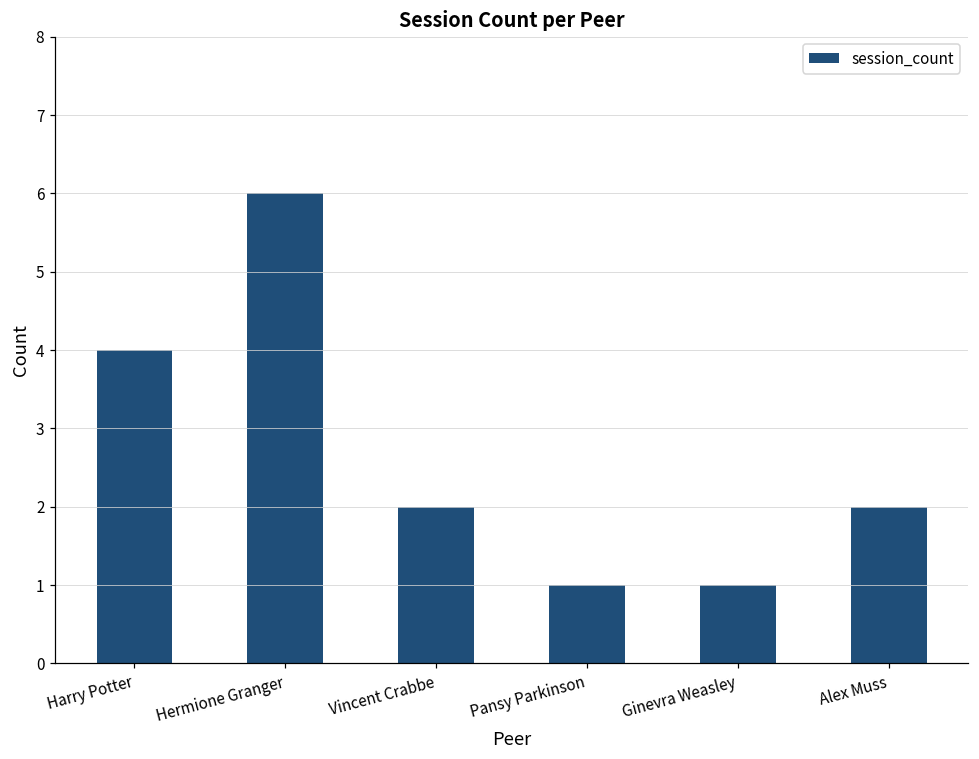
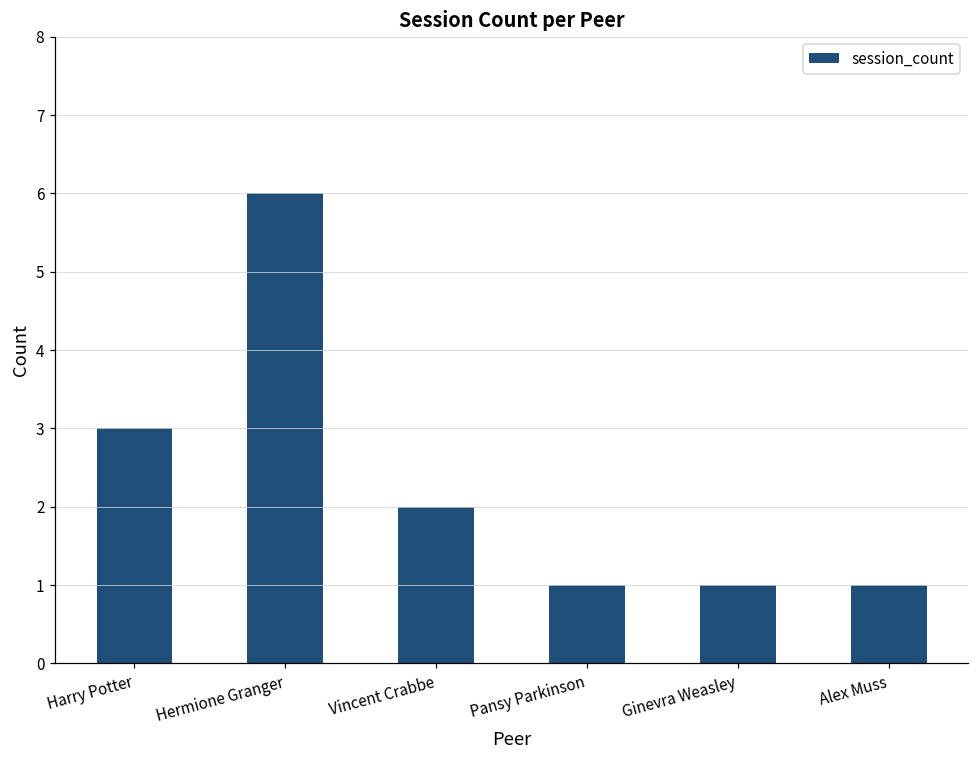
  {
-   "Harry Potter": 4,
+   "Harry Potter": 3,
    "Hermione Granger": 6,
    "Vincent Crabbe": 2,
    "Pansy Parkinson": 1,
    "Ginevra Weasley": 1,
-   "Alex Muss": 2
+   "Alex Muss": 1
  }
